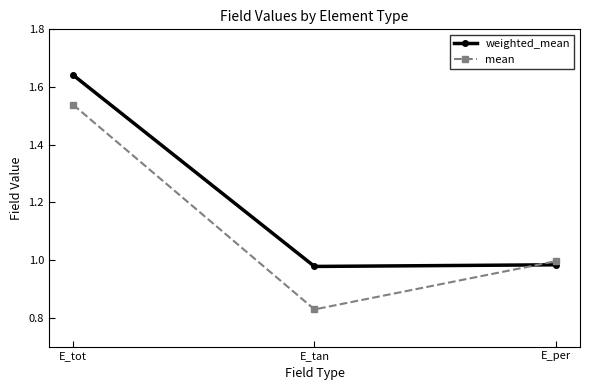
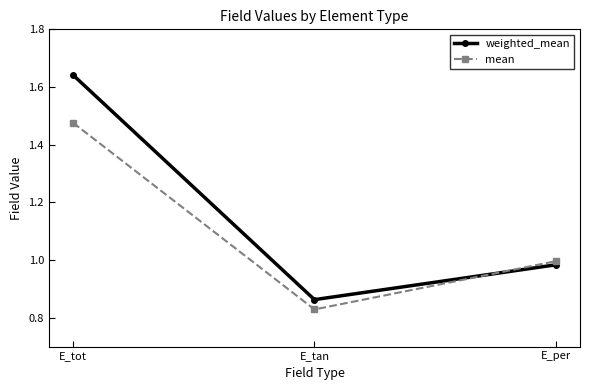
  {
    "weighted_mean": {
      "E_tot": 1.64,
-     "E_tan": 0.98,
+     "E_tan": 0.86,
      "E_per": 0.98
    },
    "mean": {
-     "E_tot": 1.54,
+     "E_tot": 1.48,
      "E_tan": 0.83,
      "E_per": 1.00
    }
  }
